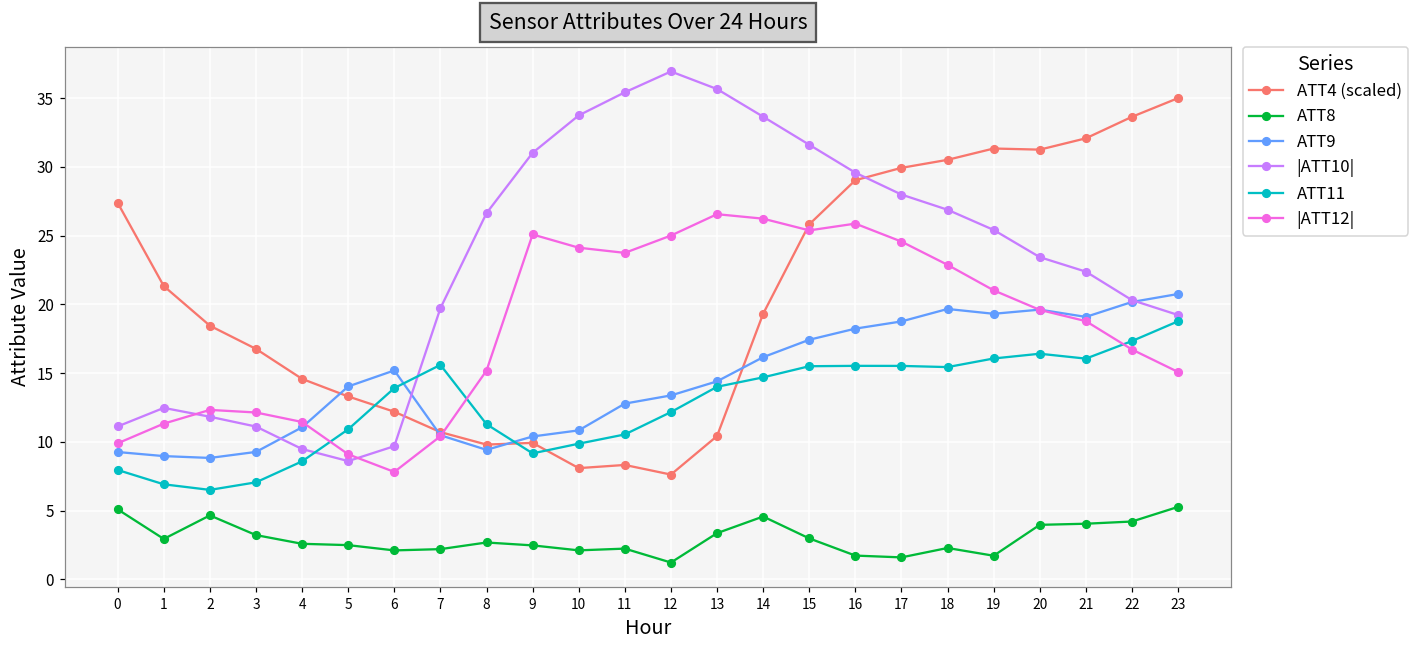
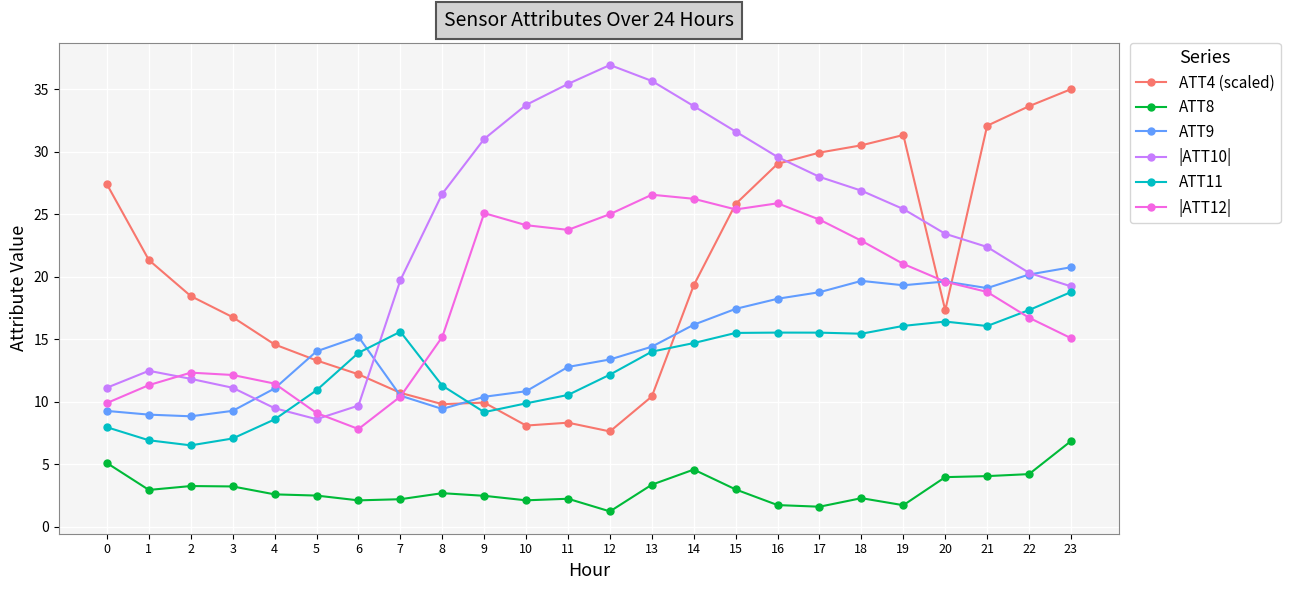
  {
    "ATT4 (scaled)": {
      "0": 27.4,
      "1": 21.3,
      "2": 18.4,
      "3": 16.8,
      "4": 14.6,
      "5": 13.3,
      "6": 12.2,
      "7": 10.7,
      "8": 9.8,
      "9": 9.9,
      "10": 8.1,
      "11": 8.3,
      "12": 7.6,
      "13": 10.4,
      "14": 19.3,
      "15": 25.8,
      "16": 29.0,
      "17": 29.9,
      "18": 30.5,
      "19": 31.3,
-     "20": 31.3,
+     "20": 17.3,
      "21": 32.1,
      "22": 33.6,
      "23": 35.0
    },
    "ATT8": {
      "0": 5.1,
      "1": 2.9,
-     "2": 4.6,
+     "2": 3.2,
      "3": 3.2,
      "4": 2.6,
      "5": 2.5,
      "6": 2.1,
      "7": 2.2,
      "8": 2.7,
      "9": 2.5,
      "10": 2.1,
      "11": 2.2,
      "12": 1.2,
      "13": 3.4,
      "14": 4.6,
      "15": 3.0,
      "16": 1.7,
      "17": 1.6,
      "18": 2.3,
      "19": 1.7,
      "20": 4.0,
      "21": 4.0,
      "22": 4.2,
-     "23": 5.3
+     "23": 6.8
    },
    "ATT9": {
      "0": 9.3,
      "1": 9.0,
      "2": 8.8,
      "3": 9.3,
      "4": 11.1,
      "5": 14.0,
      "6": 15.2,
      "8": 9.4,
      "9": 10.4,
      "10": 10.8,
      "11": 12.8,
      "12": 13.4,
      "13": 14.4,
      "14": 16.2,
      "15": 17.4,
      "16": 18.2,
      "17": 18.8,
      "18": 19.7,
      "19": 19.3,
      "21": 19.1,
      "23": 20.8
    },
    "ATT11": {
      "0": 8.0,
      "1": 6.9,
      "2": 6.5,
      "3": 7.1,
      "4": 8.6,
      "5": 10.9,
      "6": 13.9,
      "7": 15.6,
      "8": 11.3,
      "9": 9.2,
      "10": 9.9,
      "11": 10.5,
      "12": 12.2,
      "13": 14.0,
      "14": 14.7,
      "15": 15.5,
      "16": 15.5,
      "17": 15.5,
      "18": 15.4,
      "19": 16.1,
      "20": 16.4,
      "21": 16.1,
      "22": 17.3,
      "23": 18.8
    }
  }
